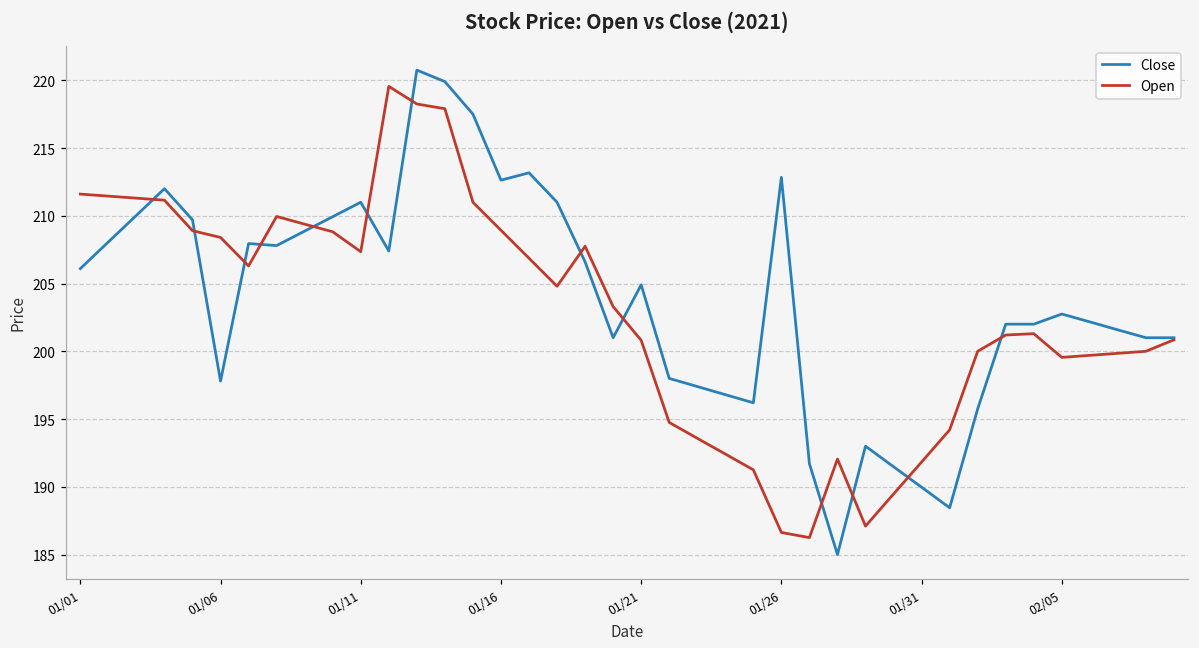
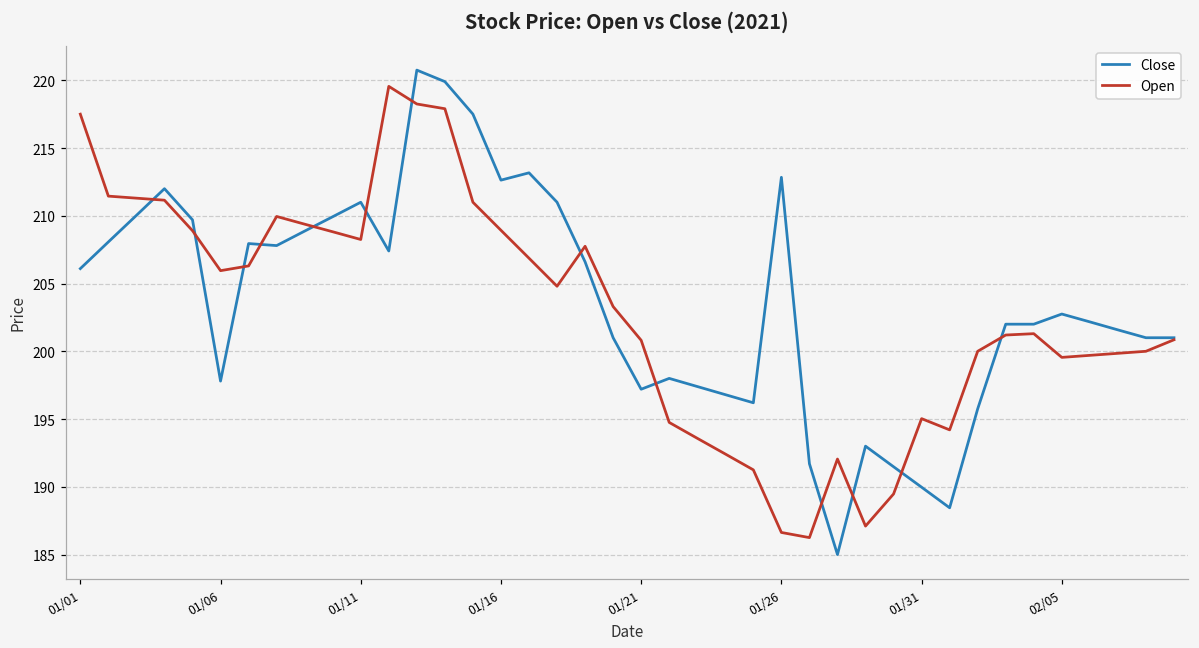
  {
    "Close": {
      "01/01": 206.1,
      "01/06": 197.8,
      "01/11": 211.0,
      "01/16": 212.6,
-     "01/21": 204.9,
+     "01/21": 197.2,
      "01/26": 212.8,
      "01/31": 190.0,
      "02/05": 202.8
    },
    "Open": {
-     "01/01": 211.6,
-     "01/06": 208.4,
-     "01/11": 207.4,
+     "01/01": 217.5,
+     "01/06": 206.0,
+     "01/11": 208.3,
      "01/16": 208.9,
      "01/21": 200.8,
      "01/26": 186.6,
-     "01/31": 191.8,
+     "01/31": 195.0,
      "02/05": 199.6
    }
  }
